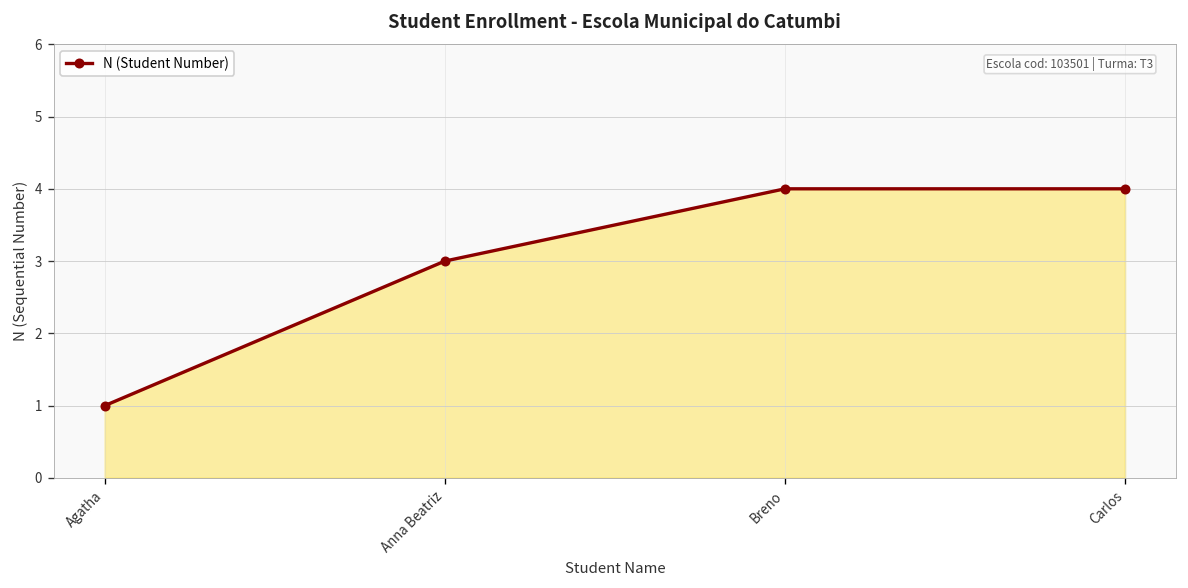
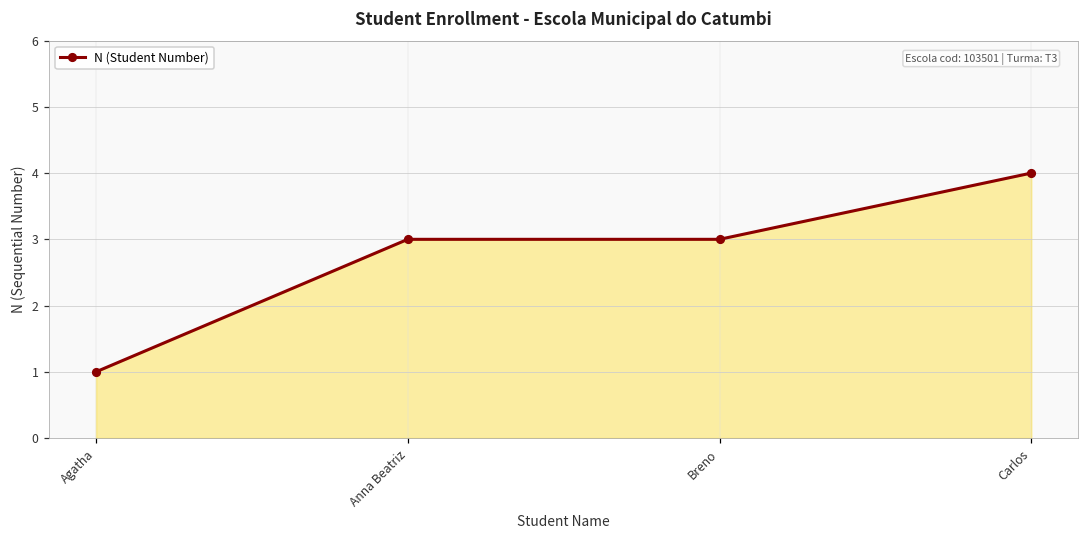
  {
    "Agatha": 1,
    "Anna Beatriz": 3,
-   "Breno": 4,
+   "Breno": 3,
    "Carlos": 4
  }
